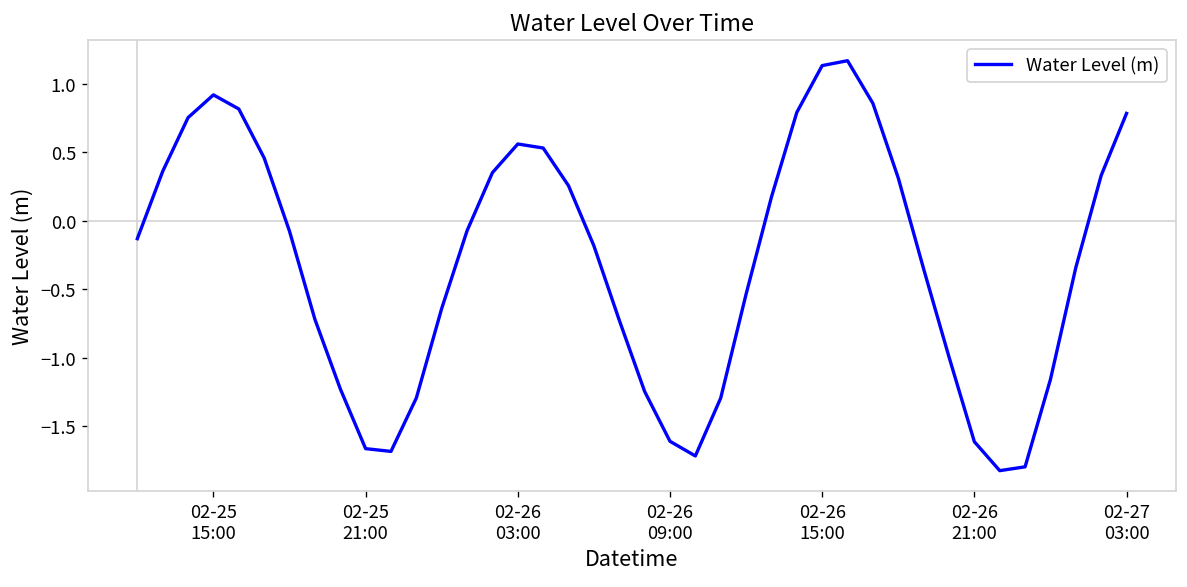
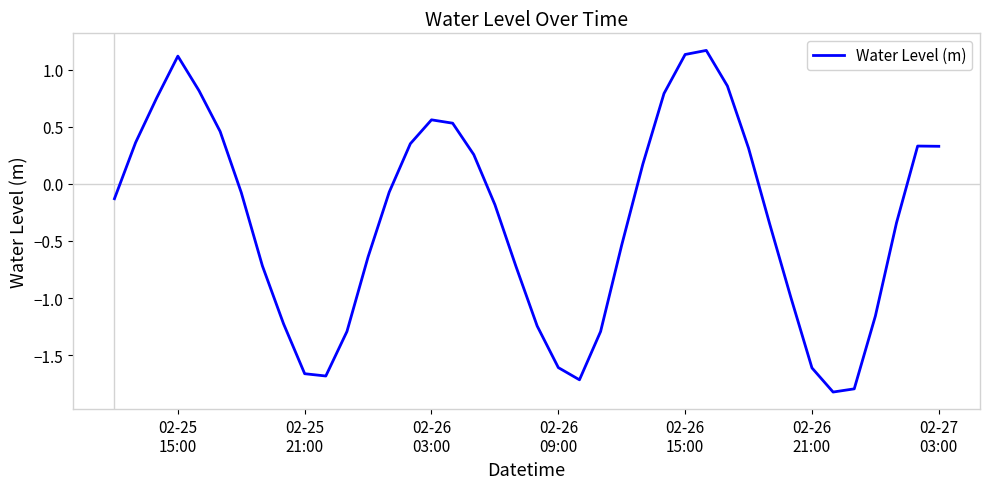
  {
-   "02-25 15:00": 0.92,
+   "02-25 15:00": 1.12,
    "02-25 21:00": -1.66,
    "02-26 03:00": 0.56,
    "02-26 09:00": -1.61,
    "02-26 15:00": 1.13,
    "02-26 21:00": -1.61,
-   "02-27 03:00": 0.79
+   "02-27 03:00": 0.33
  }
